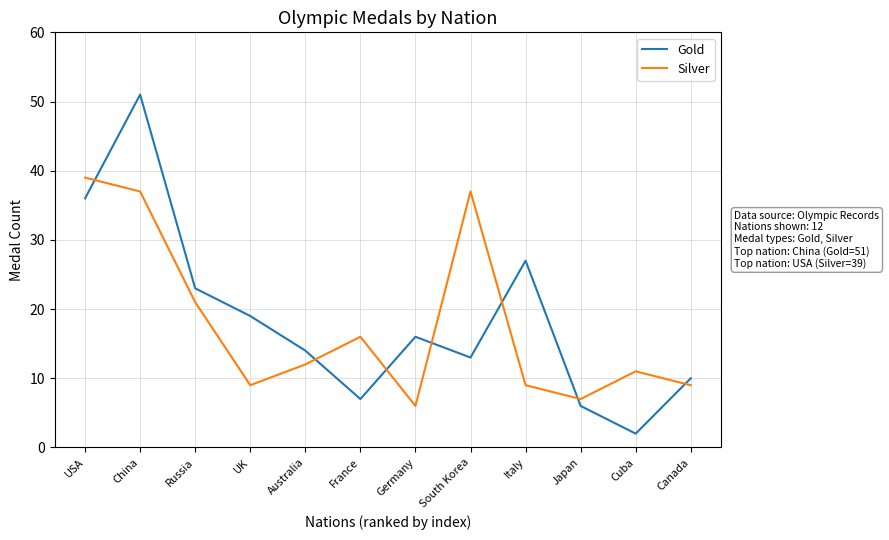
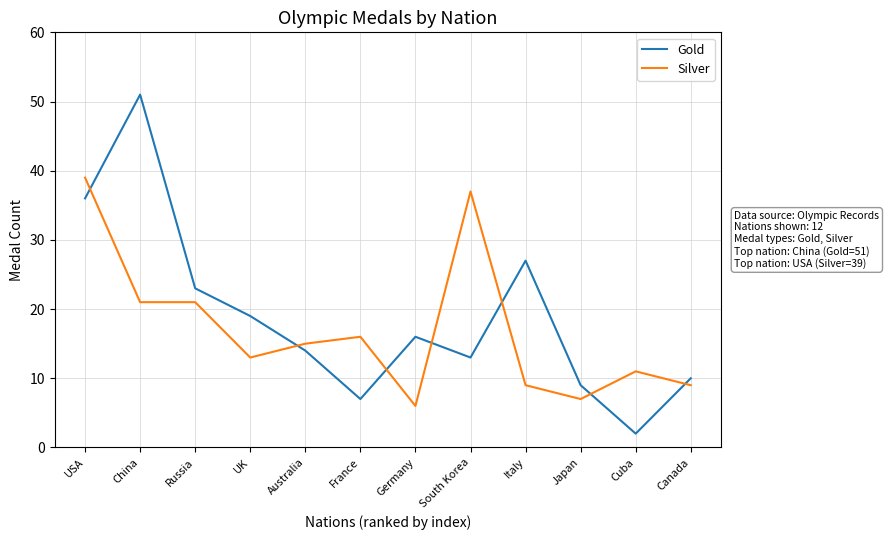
  {
    "Gold": {
      "USA": 36,
      "China": 51,
      "Russia": 23,
      "UK": 19,
      "Australia": 14,
      "France": 7,
      "Germany": 16,
      "South Korea": 13,
      "Italy": 27,
-     "Japan": 6,
+     "Japan": 9,
      "Cuba": 2,
      "Canada": 10
    },
    "Silver": {
      "USA": 39,
-     "China": 37,
+     "China": 21,
      "Russia": 21,
-     "UK": 9,
-     "Australia": 12,
+     "UK": 13,
+     "Australia": 15,
      "France": 16,
      "Germany": 6,
      "South Korea": 37,
      "Italy": 9,
      "Japan": 7,
      "Cuba": 11,
      "Canada": 9
    }
  }
